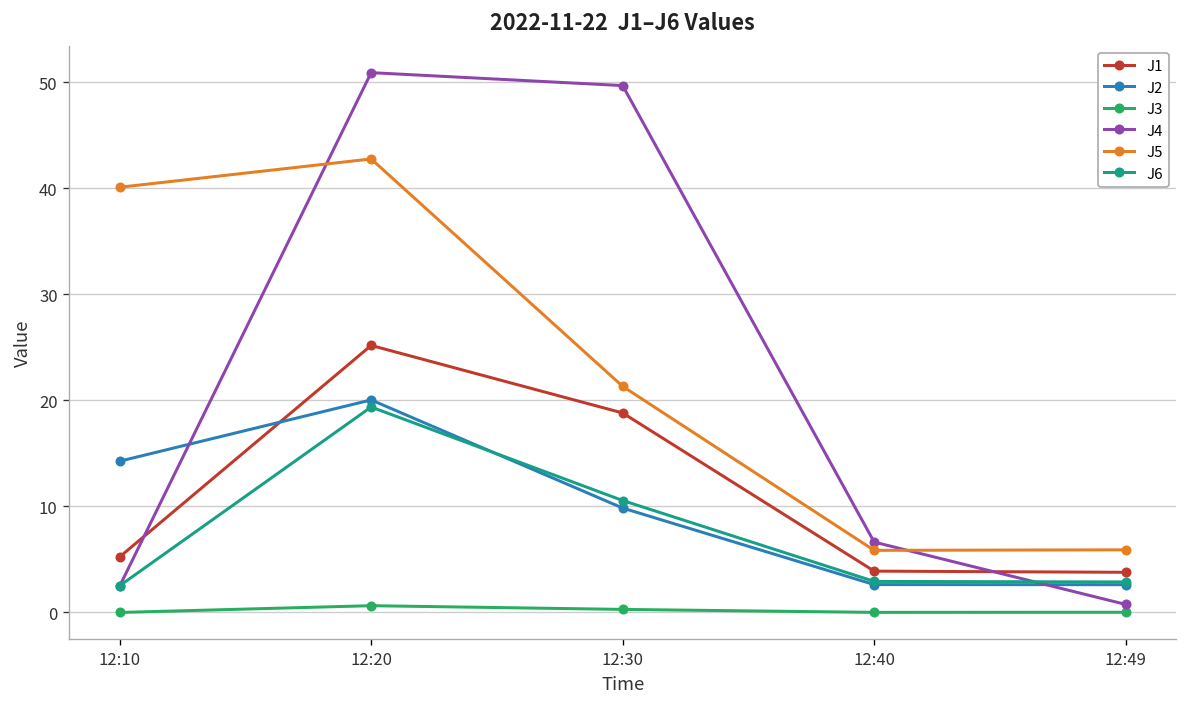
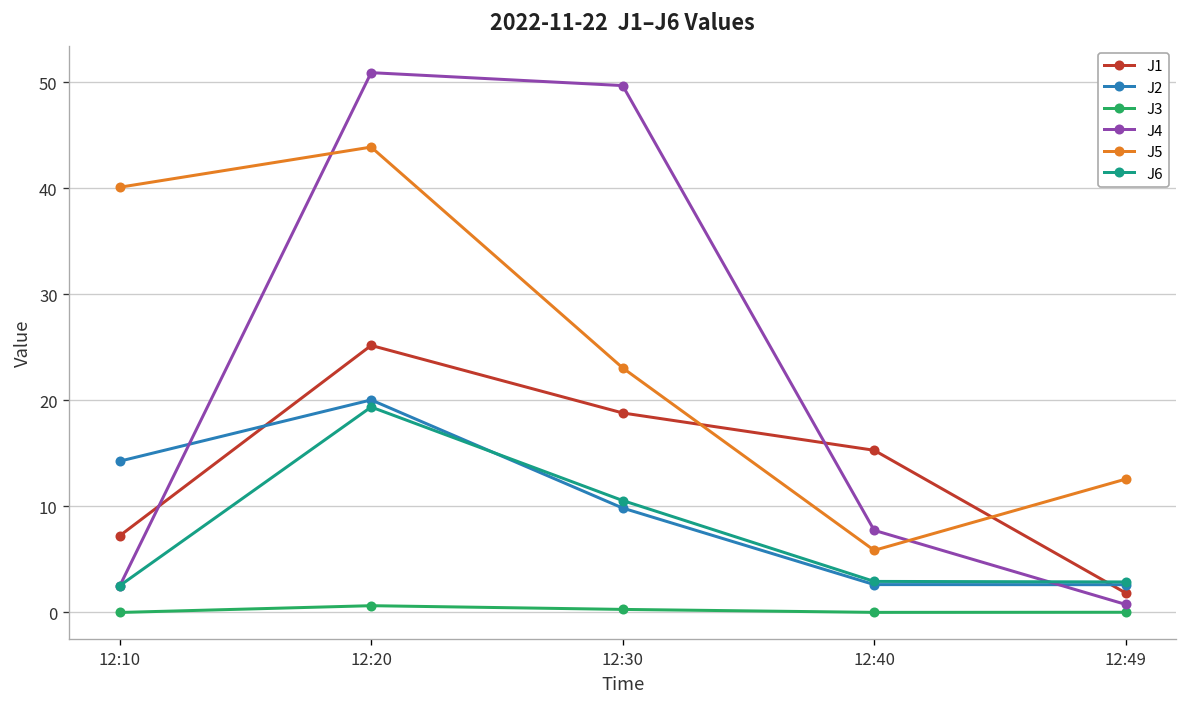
  {
    "J1": {
-     "12:10": 5,
+     "12:10": 7,
      "12:20": 25,
      "12:30": 19,
-     "12:40": 4,
-     "12:49": 4
+     "12:40": 15,
+     "12:49": 2
    },
    "J2": {
      "12:10": 14,
      "12:20": 20,
      "12:30": 10,
      "12:40": 3
    },
    "J4": {
      "12:20": 51,
      "12:30": 50,
-     "12:40": 7,
+     "12:40": 8,
      "12:49": 1
    },
    "J5": {
      "12:10": 40,
-     "12:20": 43,
-     "12:30": 21,
+     "12:20": 44,
+     "12:30": 23,
      "12:40": 6,
-     "12:49": 6
+     "12:49": 13
    }
  }
